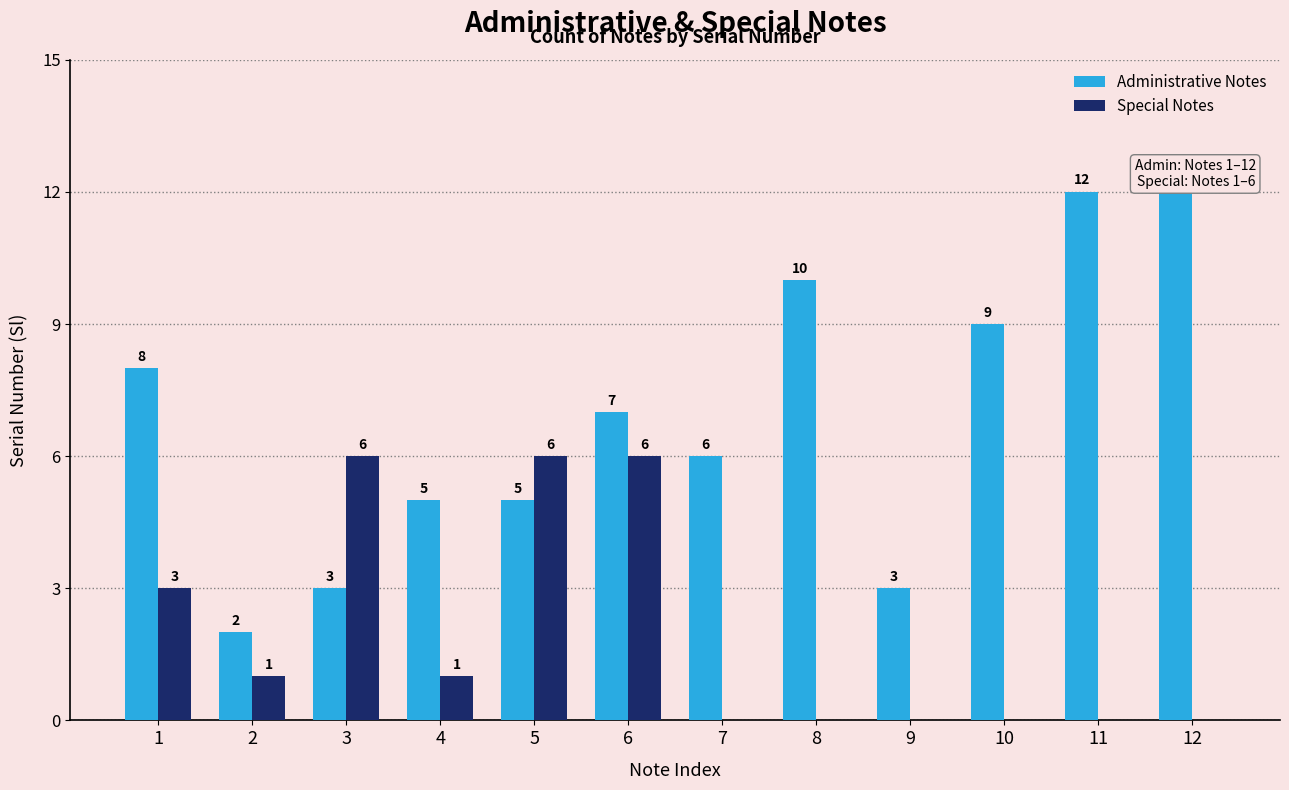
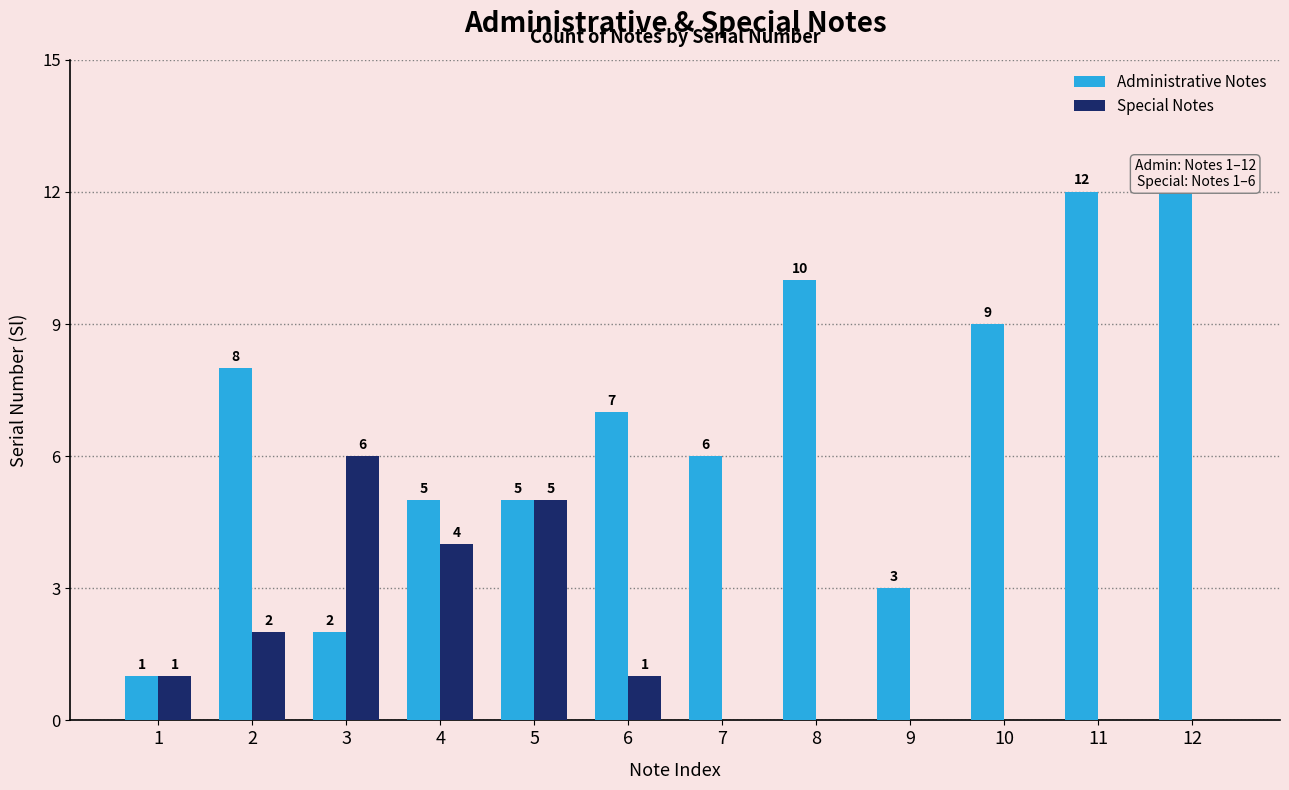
  {
    "Administrative Notes": {
-     "1": 8,
-     "2": 2,
-     "3": 3,
+     "1": 1,
+     "2": 8,
+     "3": 2,
      "4": 5,
      "5": 5,
      "6": 7,
      "7": 6,
      "8": 10,
      "9": 3,
      "10": 9,
      "11": 12
    },
    "Special Notes": {
-     "1": 3,
-     "2": 1,
+     "1": 1,
+     "2": 2,
      "3": 6,
-     "4": 1,
-     "5": 6,
-     "6": 6
+     "4": 4,
+     "5": 5,
+     "6": 1
    }
  }
